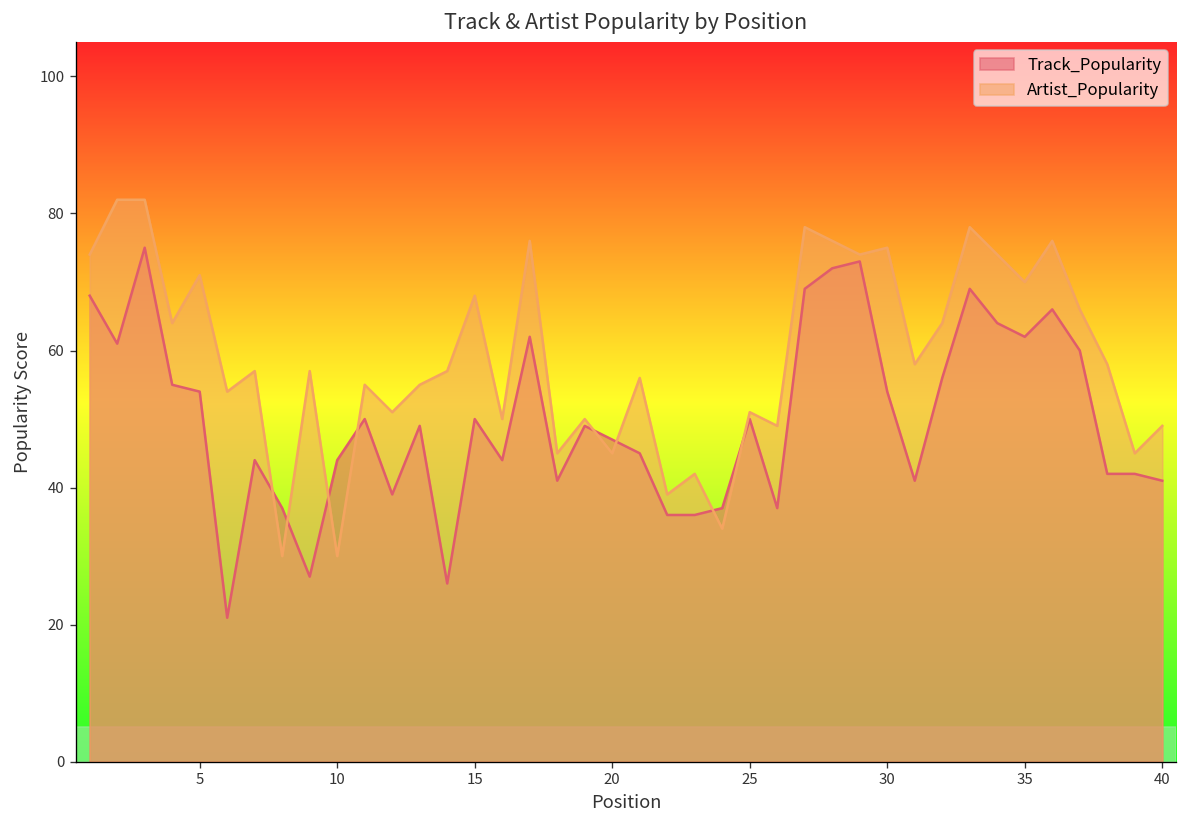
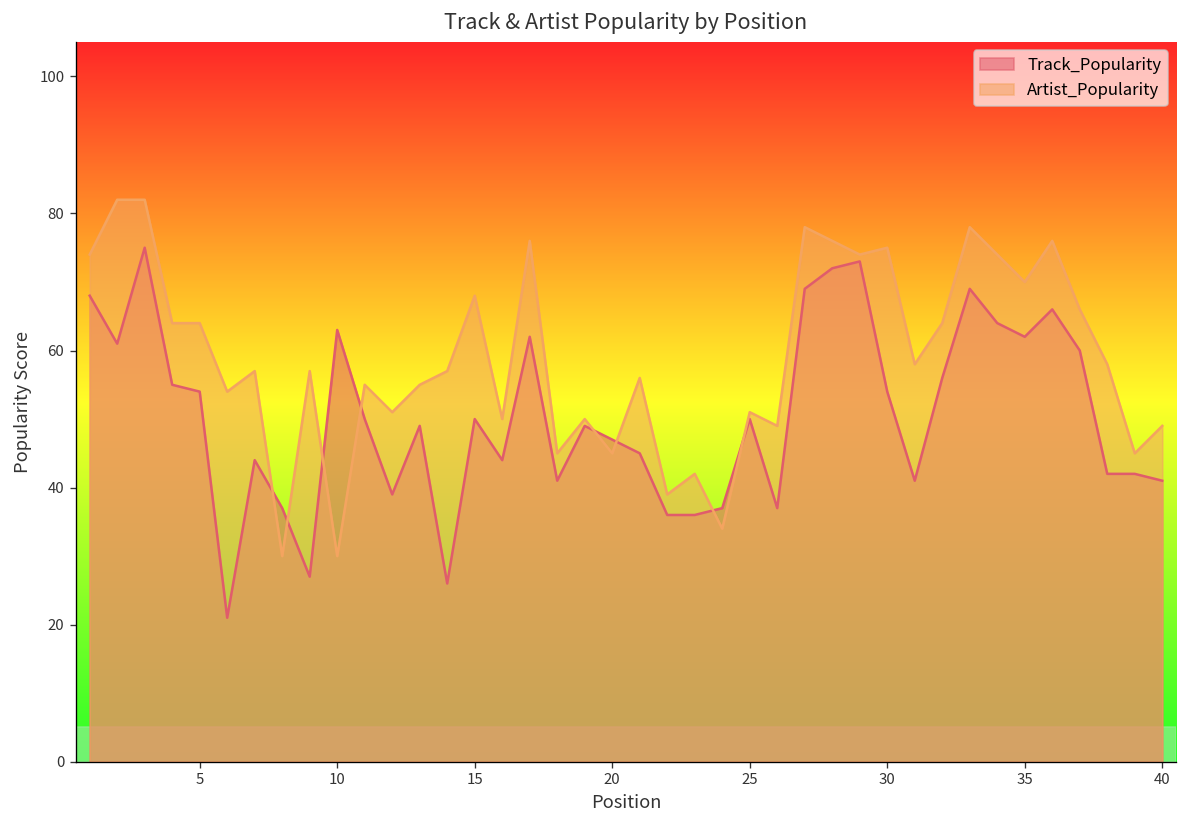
  {
    "Track_Popularity": {
      "5": 54,
-     "10": 44,
+     "10": 63,
      "15": 50,
      "20": 47,
      "25": 50,
      "30": 54,
      "35": 62,
      "40": 41
    },
    "Artist_Popularity": {
-     "5": 71,
+     "5": 64,
      "10": 30,
      "15": 68,
      "20": 45,
      "25": 51,
      "30": 75,
      "35": 70,
      "40": 49
    }
  }
